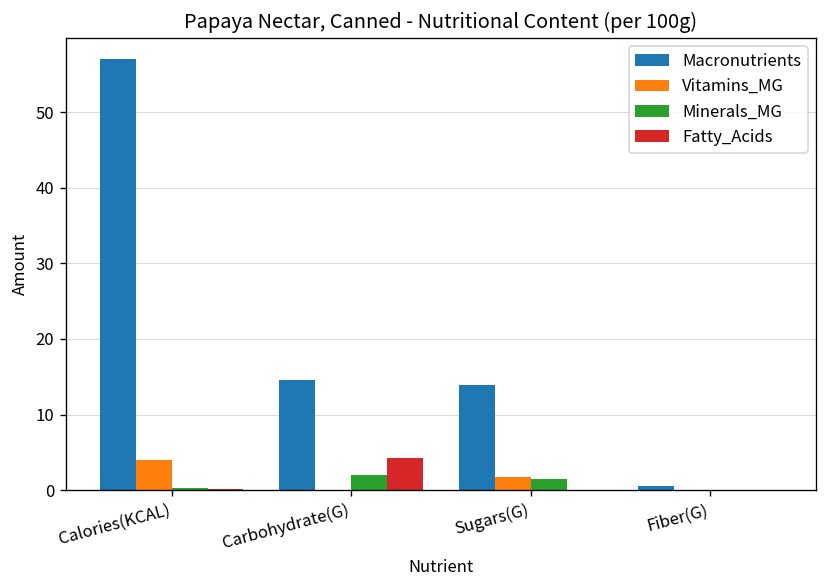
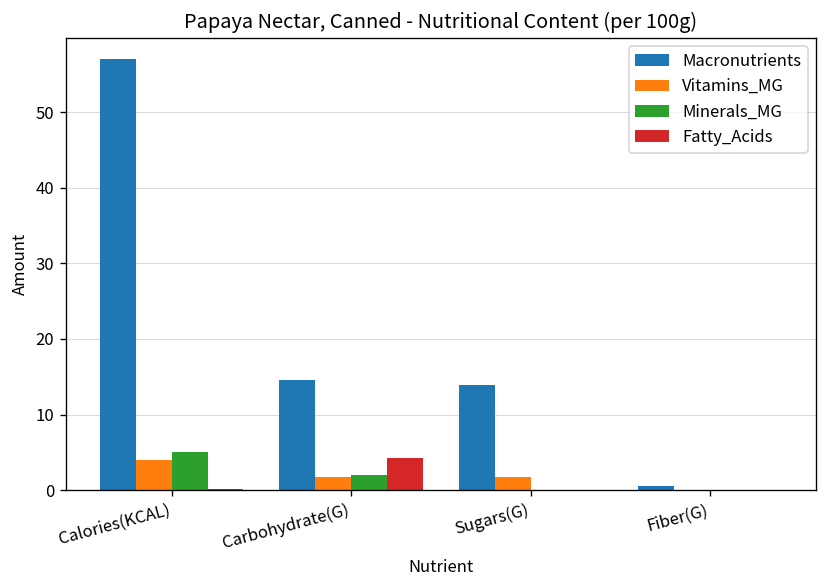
  {
    "Macronutrients": {
      "Calories(KCAL)": 57,
      "Carbohydrate(G)": 15,
      "Sugars(G)": 14,
      "Fiber(G)": 1
    },
    "Vitamins_MG": {
      "Calories(KCAL)": 4,
-     "Carbohydrate(G)": 0,
+     "Carbohydrate(G)": 2,
      "Sugars(G)": 2,
      "Fiber(G)": 0
    },
    "Minerals_MG": {
-     "Calories(KCAL)": 0,
+     "Calories(KCAL)": 5,
      "Carbohydrate(G)": 2,
-     "Sugars(G)": 2,
+     "Sugars(G)": 0,
      "Fiber(G)": 0
    },
    "Fatty_Acids": {
      "Carbohydrate(G)": 4,
      "Sugars(G)": 0,
      "Fiber(G)": 0
    }
  }
